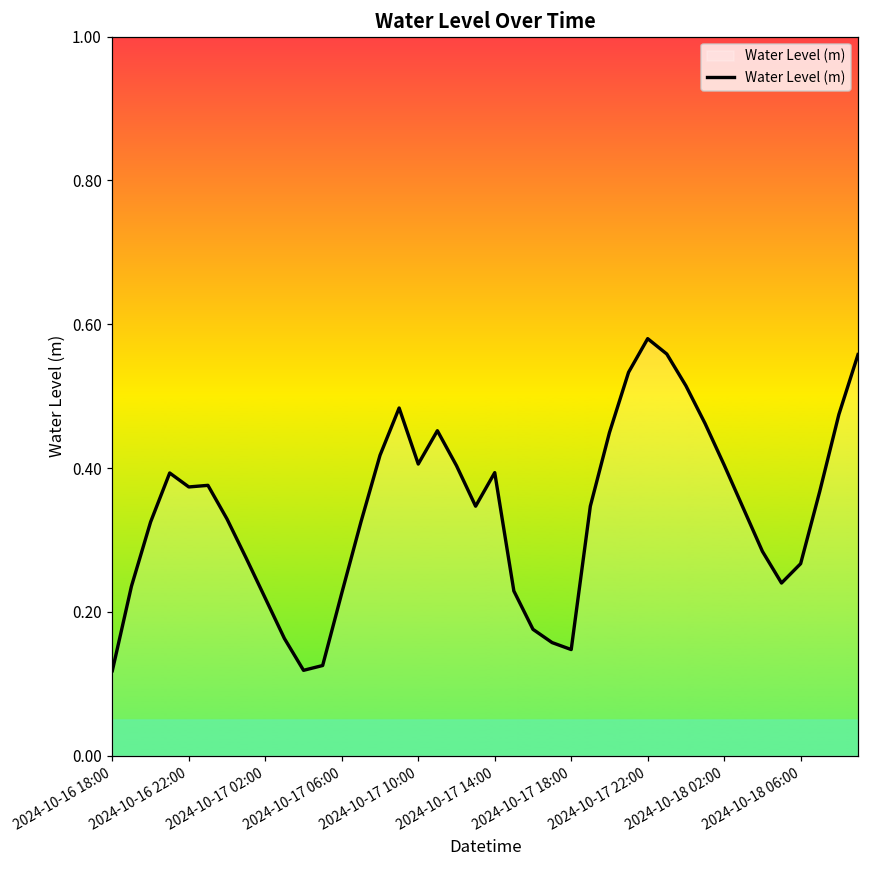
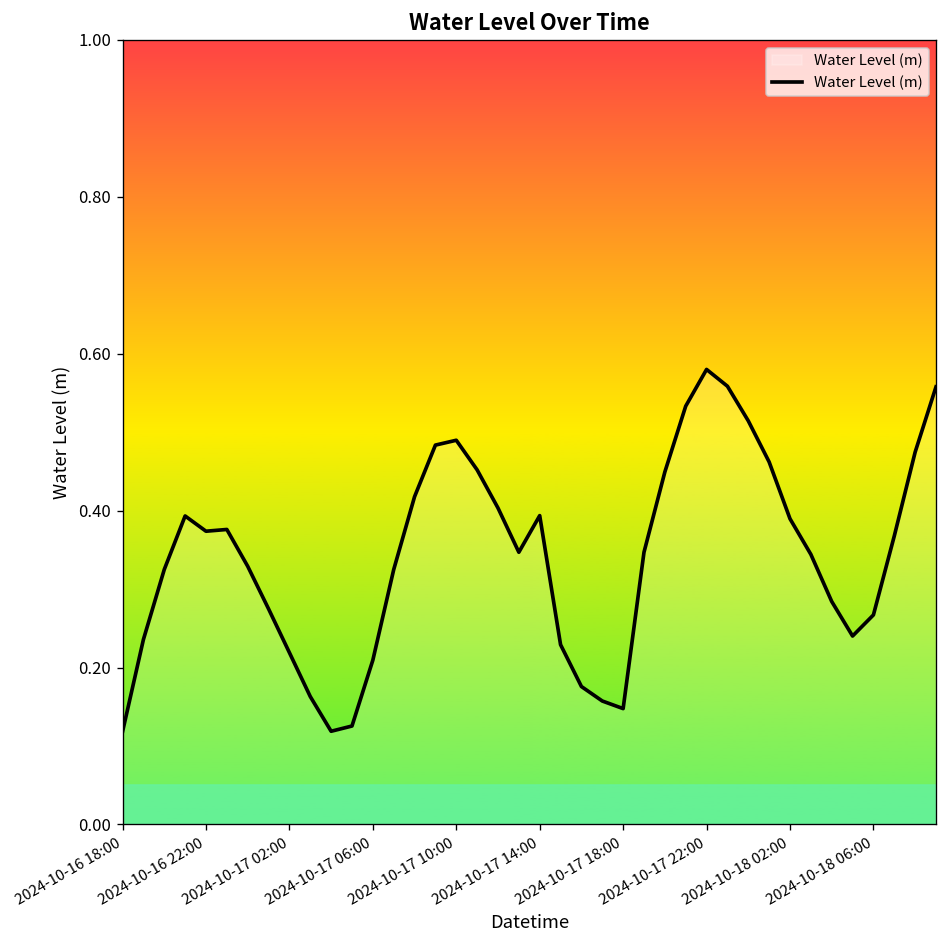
  {
    "2024-10-16 18:00": 0.12,
    "2024-10-16 22:00": 0.37,
    "2024-10-17 02:00": 0.22,
-   "2024-10-17 06:00": 0.23,
-   "2024-10-17 10:00": 0.41,
+   "2024-10-17 06:00": 0.21,
+   "2024-10-17 10:00": 0.49,
    "2024-10-17 14:00": 0.39,
    "2024-10-17 18:00": 0.15,
    "2024-10-17 22:00": 0.58,
-   "2024-10-18 02:00": 0.40,
+   "2024-10-18 02:00": 0.39,
    "2024-10-18 06:00": 0.27
  }
